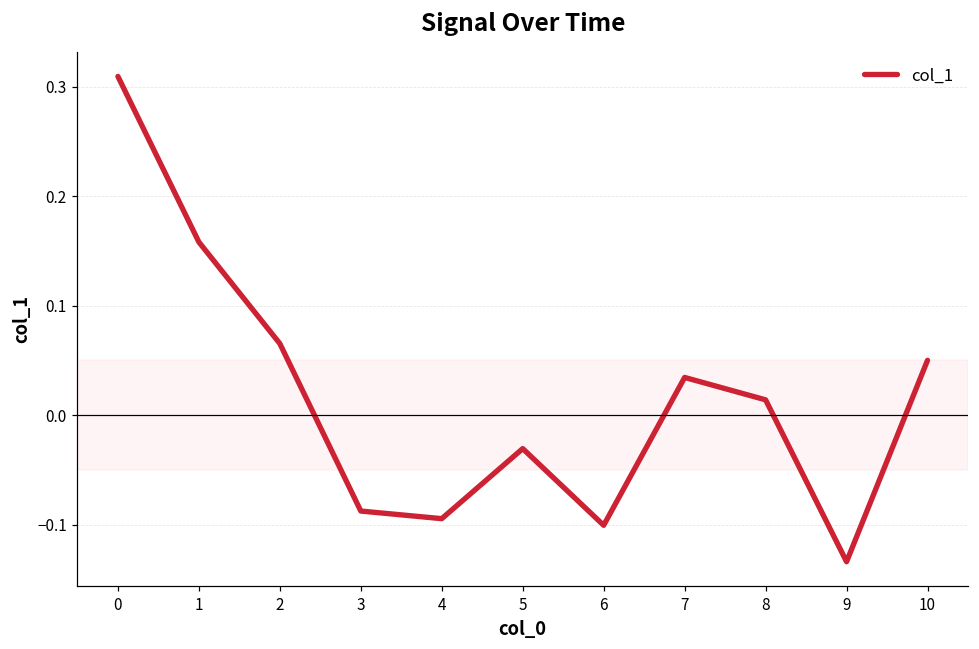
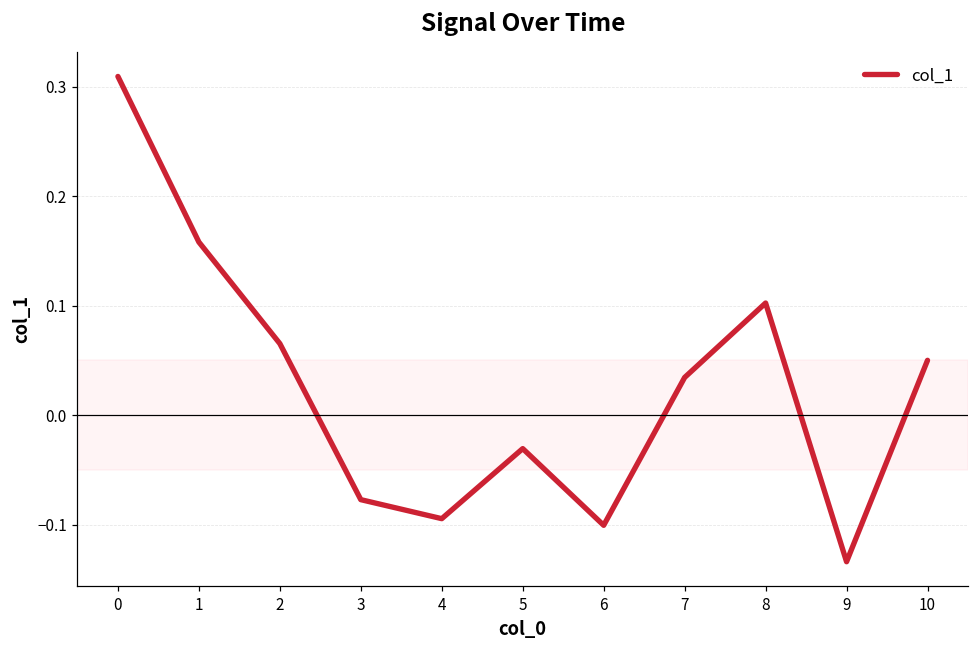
  {
    "0": 0.31,
    "1": 0.16,
    "2": 0.07,
-   "3": -0.09,
+   "3": -0.08,
    "4": -0.09,
    "5": -0.03,
    "6": -0.10,
    "7": 0.03,
-   "8": 0.01,
+   "8": 0.10,
    "9": -0.13,
    "10": 0.05
  }
